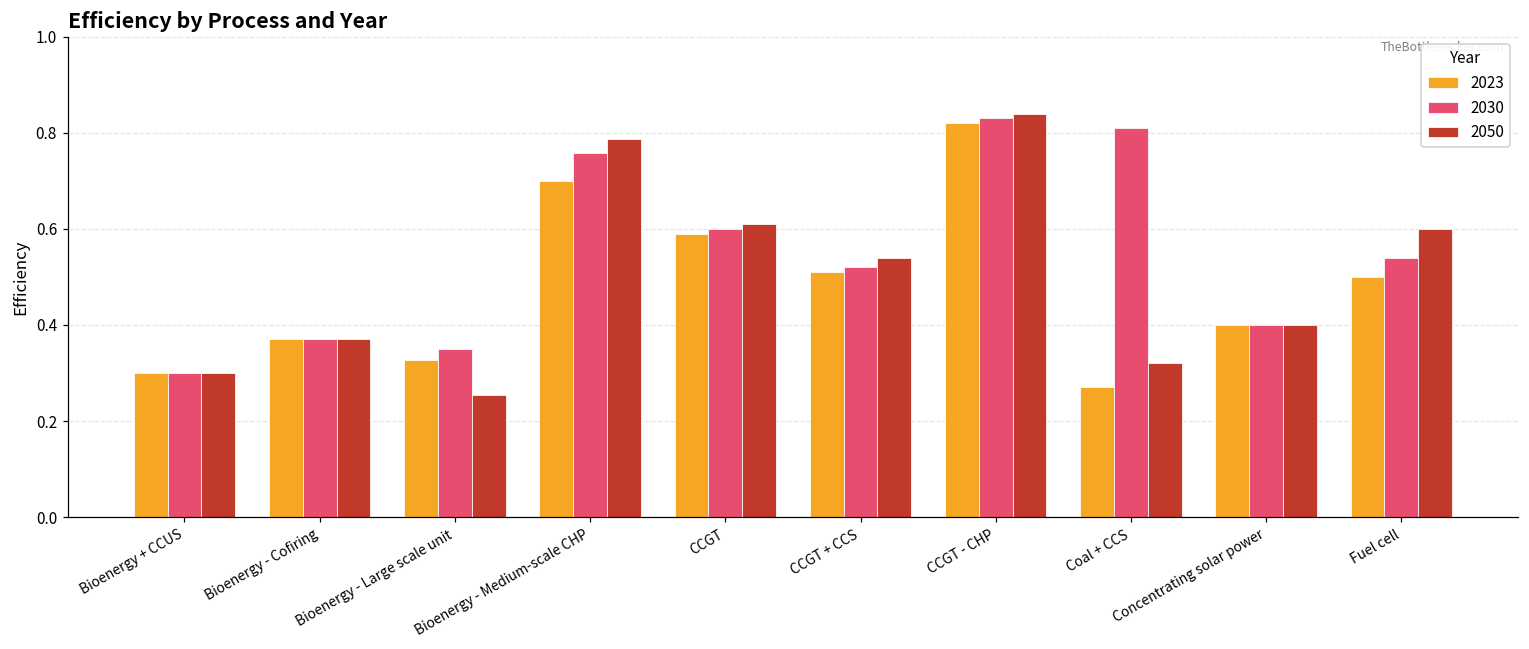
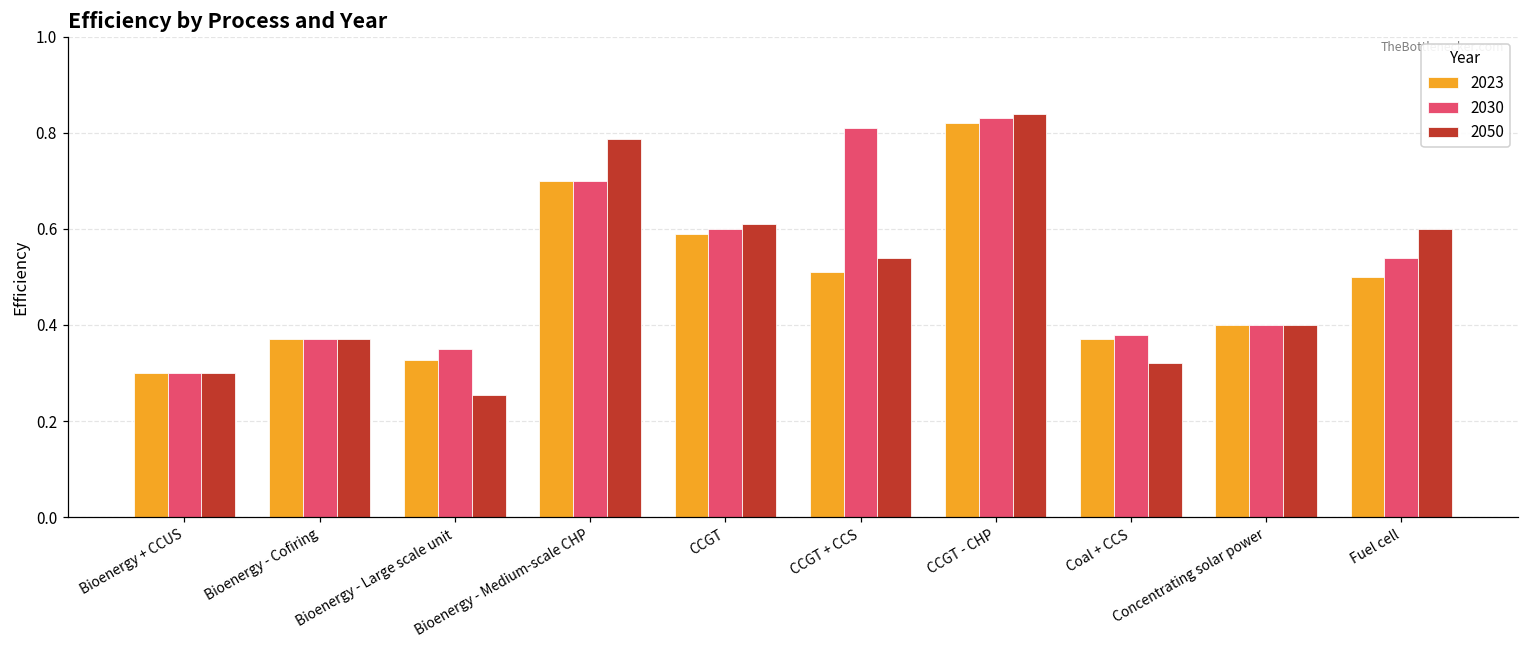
  {
    "2023": {
      "Bioenergy + CCUS": 0.30,
      "Bioenergy - Cofiring": 0.37,
      "Bioenergy - Large scale unit": 0.33,
      "Bioenergy - Medium-scale CHP": 0.70,
      "CCGT": 0.59,
      "CCGT + CCS": 0.51,
      "CCGT - CHP": 0.82,
-     "Coal + CCS": 0.27,
+     "Coal + CCS": 0.37,
      "Concentrating solar power": 0.40,
      "Fuel cell": 0.50
    },
    "2030": {
      "Bioenergy + CCUS": 0.30,
      "Bioenergy - Cofiring": 0.37,
      "Bioenergy - Large scale unit": 0.35,
-     "Bioenergy - Medium-scale CHP": 0.76,
+     "Bioenergy - Medium-scale CHP": 0.70,
      "CCGT": 0.60,
-     "CCGT + CCS": 0.52,
+     "CCGT + CCS": 0.81,
      "CCGT - CHP": 0.83,
-     "Coal + CCS": 0.81,
+     "Coal + CCS": 0.38,
      "Concentrating solar power": 0.40,
      "Fuel cell": 0.54
    },
    "2050": {
      "Bioenergy + CCUS": 0.30,
      "Bioenergy - Cofiring": 0.37,
      "Bioenergy - Large scale unit": 0.25,
      "Bioenergy - Medium-scale CHP": 0.79,
      "CCGT": 0.61,
      "CCGT + CCS": 0.54,
      "CCGT - CHP": 0.84,
      "Coal + CCS": 0.32,
      "Concentrating solar power": 0.40,
      "Fuel cell": 0.60
    }
  }
